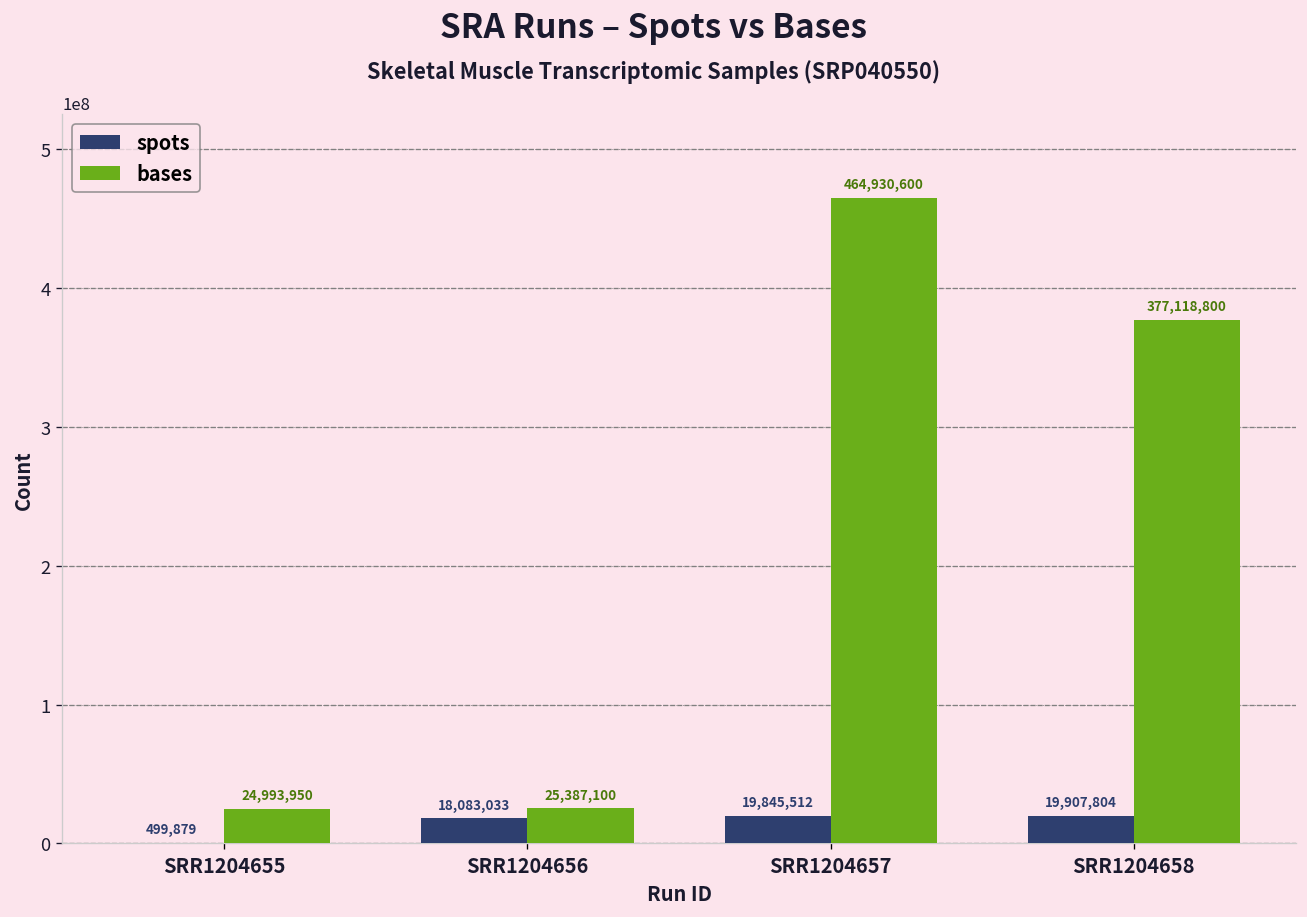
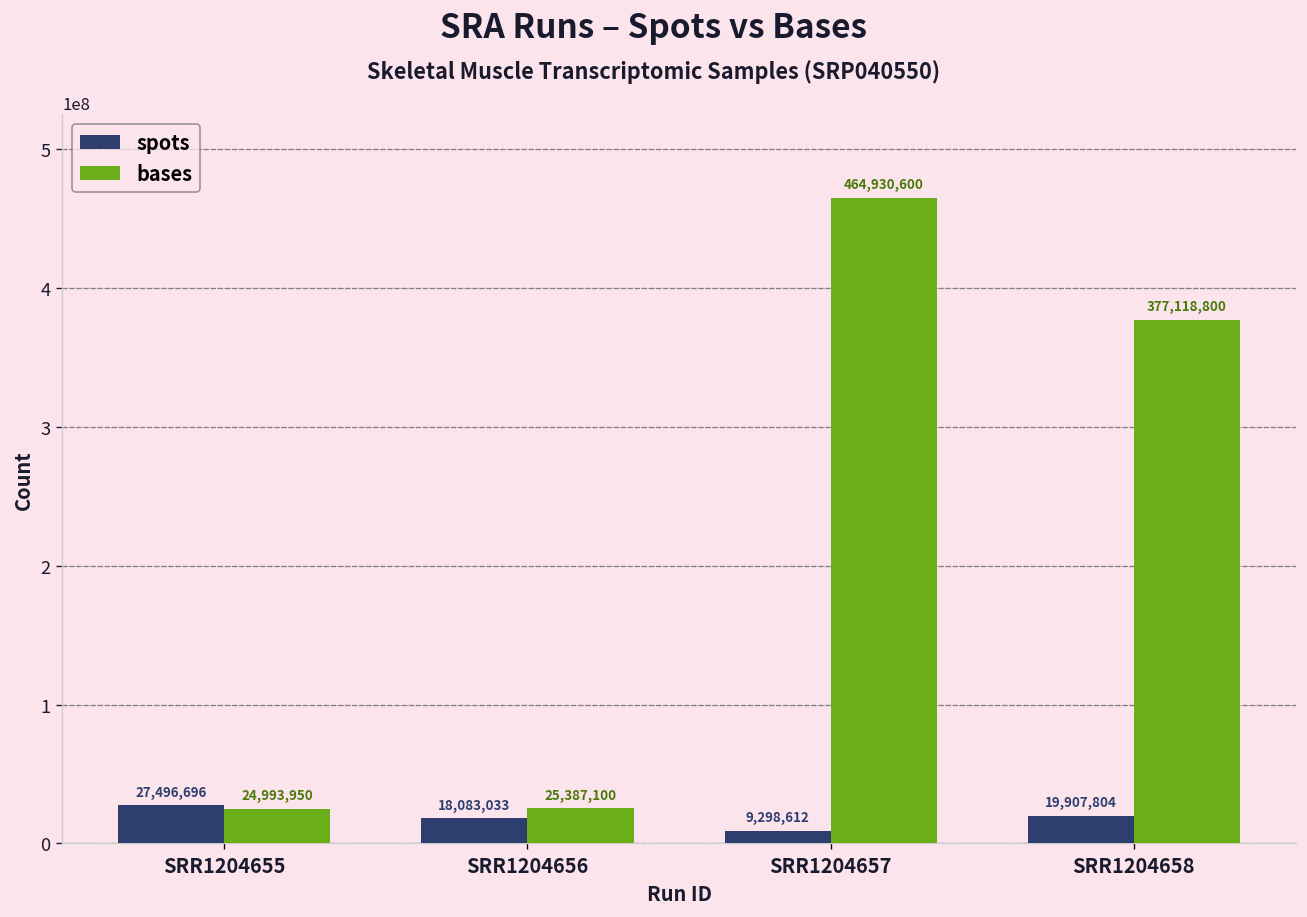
  {
    "spots": {
-     "SRR1204655": "499,879",
+     "SRR1204655": "27,496,696",
      "SRR1204656": "18,083,033",
-     "SRR1204657": "19,845,512",
+     "SRR1204657": "9,298,612",
      "SRR1204658": "19,907,804"
    },
    "bases": {
      "SRR1204655": "24,993,950",
      "SRR1204656": "25,387,100",
      "SRR1204657": "464,930,600",
      "SRR1204658": "377,118,800"
    }
  }
